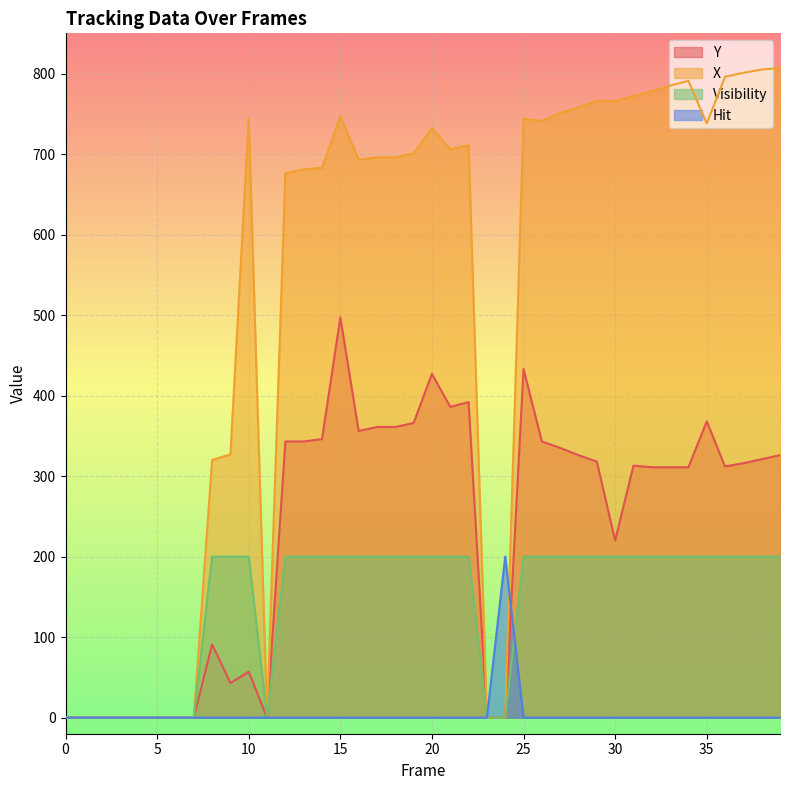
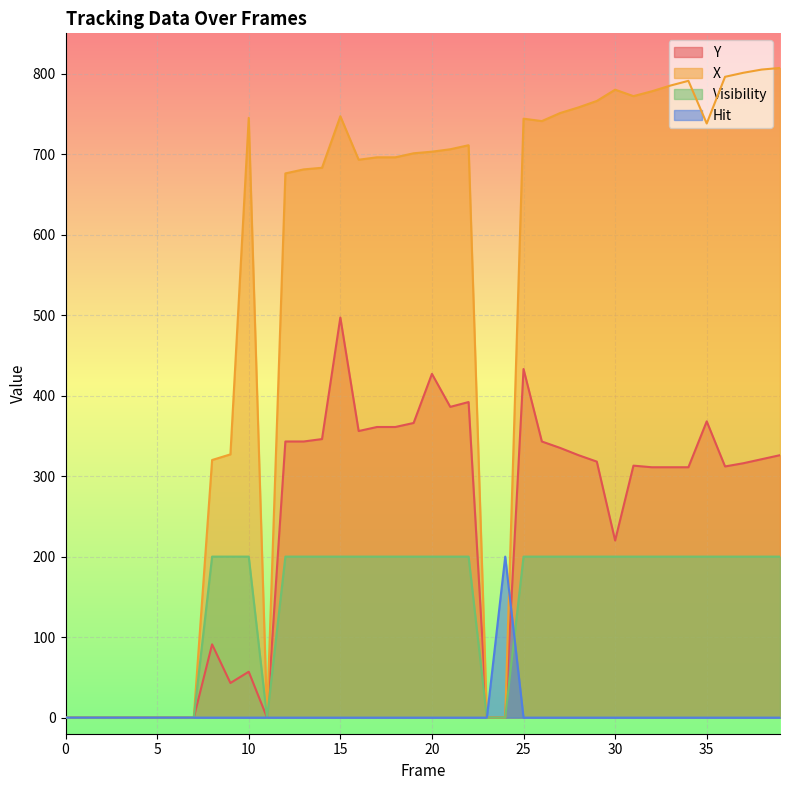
  {
    "Y": {
      "10": 60,
      "15": 500,
      "20": 430,
      "25": 430,
      "30": 220,
      "35": 370
    },
    "X": {
      "10": 750,
      "15": 750,
-     "20": 730,
+     "20": 700,
      "25": 740,
-     "30": 770
+     "30": 780
    },
    "Visibility": {
      "10": 200,
      "15": 200,
      "20": 200,
      "25": 200,
      "30": 200,
      "35": 200
    },
    "Hit": {
      "10": 0,
      "15": 0,
      "20": 0,
      "25": 0,
      "30": 0,
      "35": 0
    }
  }
